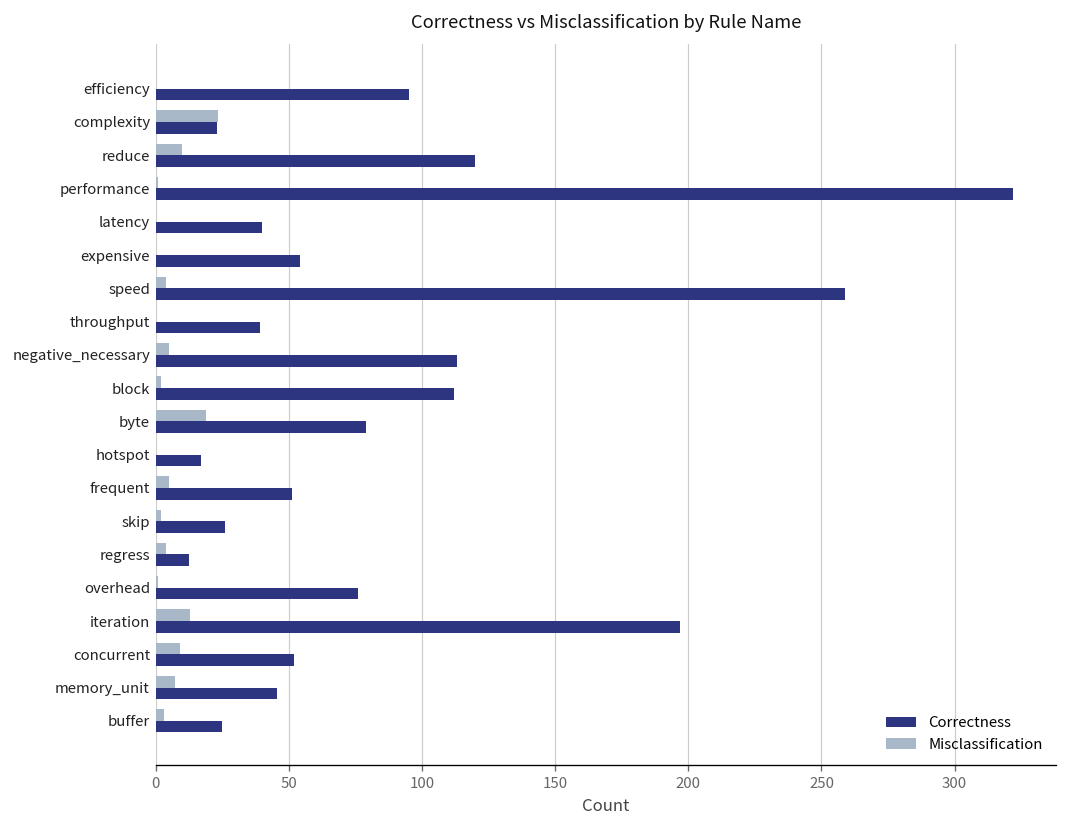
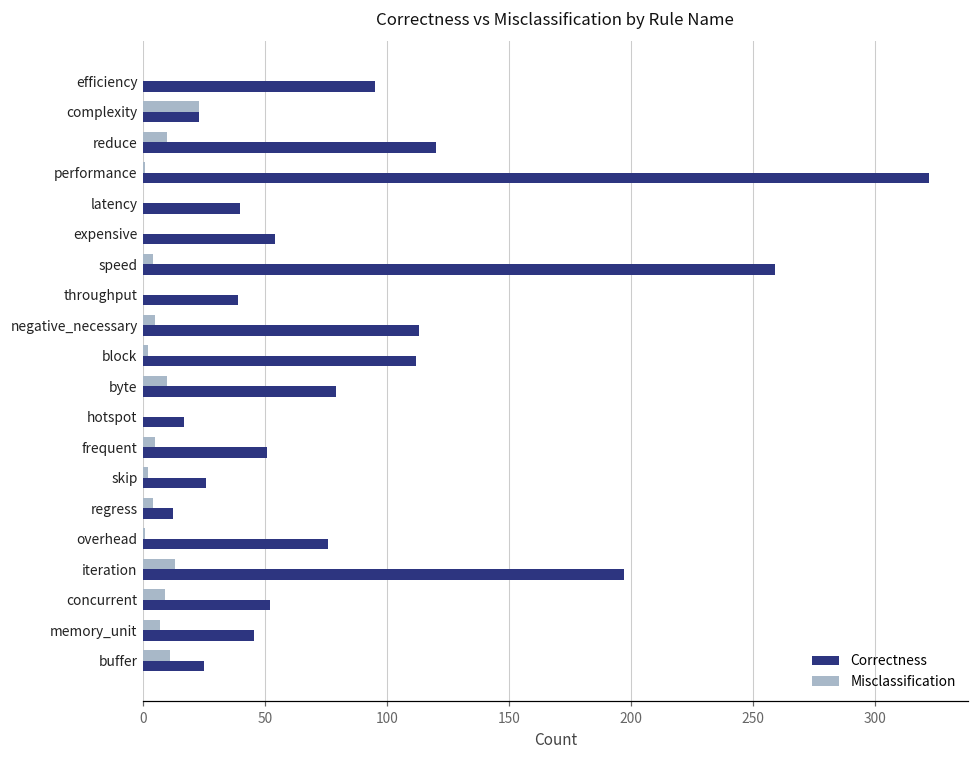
  {
    "Correctness": {
      "efficiency": 95,
      "complexity": 23,
      "reduce": 120,
      "performance": 322,
      "latency": 40,
      "expensive": 54,
      "speed": 259,
      "throughput": 39,
      "negative_necessary": 113,
      "block": 112,
      "byte": 79,
      "hotspot": 17,
      "frequent": 51,
      "skip": 26,
      "regress": 12,
      "overhead": 76,
      "iteration": 197,
      "concurrent": 52,
      "memory_unit": 46,
      "buffer": 25
    },
    "Misclassification": {
      "efficiency": 0,
      "complexity": 23,
      "reduce": 10,
      "latency": 0,
      "expensive": 0,
      "speed": 4,
      "throughput": 0,
      "negative_necessary": 5,
      "block": 2,
-     "byte": 19,
+     "byte": 10,
      "hotspot": 0,
      "frequent": 5,
      "skip": 2,
      "regress": 4,
      "iteration": 13,
      "concurrent": 9,
      "memory_unit": 7,
-     "buffer": 3
+     "buffer": 11
    }
  }
